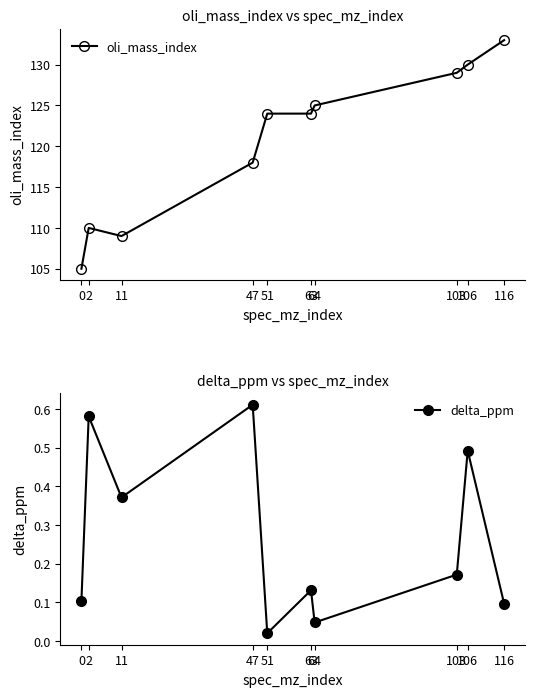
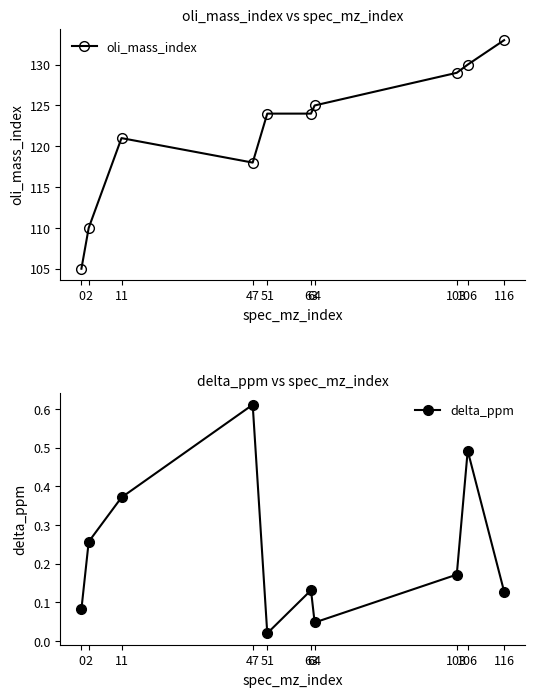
  {
    "oli_mass_index vs spec_mz_index": {
      "0": 105,
      "2": 110,
-     "11": 109,
+     "11": 121,
      "47": 118,
      "51": 124,
      "116": 133
    },
    "delta_ppm vs spec_mz_index": {
-     "0": 0.10,
-     "2": 0.58,
+     "0": 0.08,
+     "2": 0.26,
      "11": 0.37,
      "47": 0.61,
      "51": 0.02,
-     "116": 0.10
+     "116": 0.13
    }
  }
